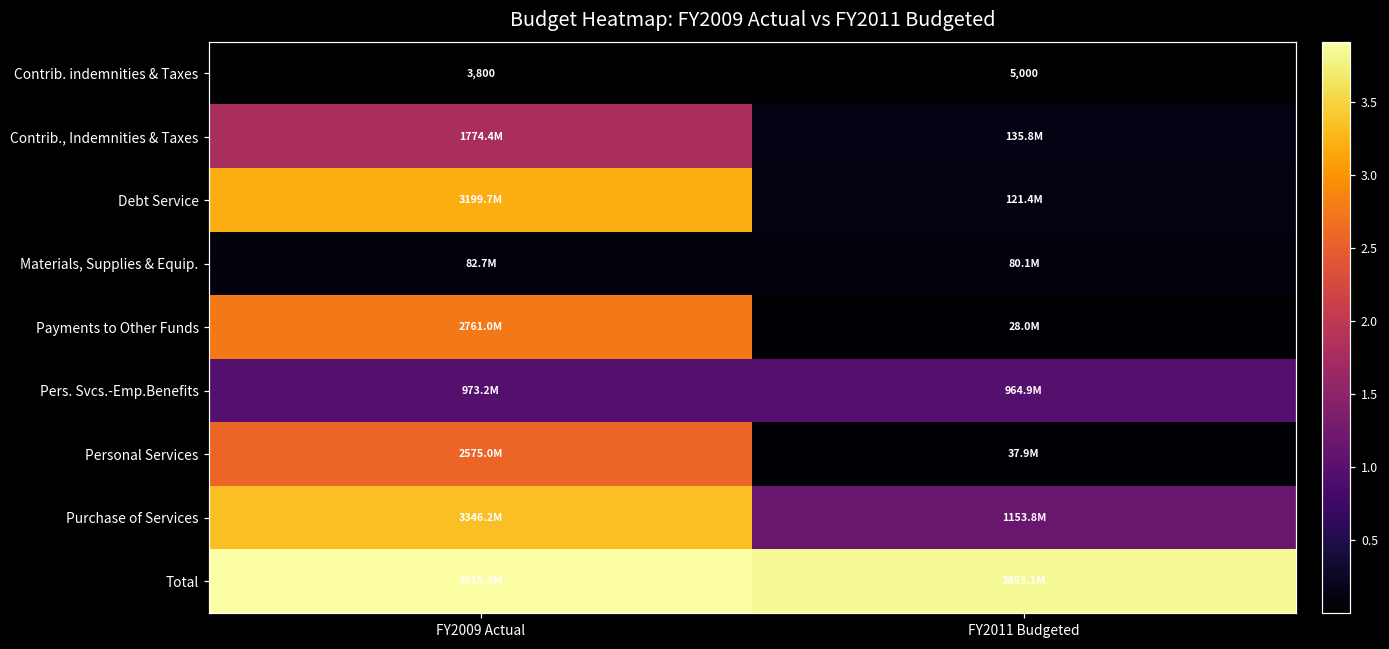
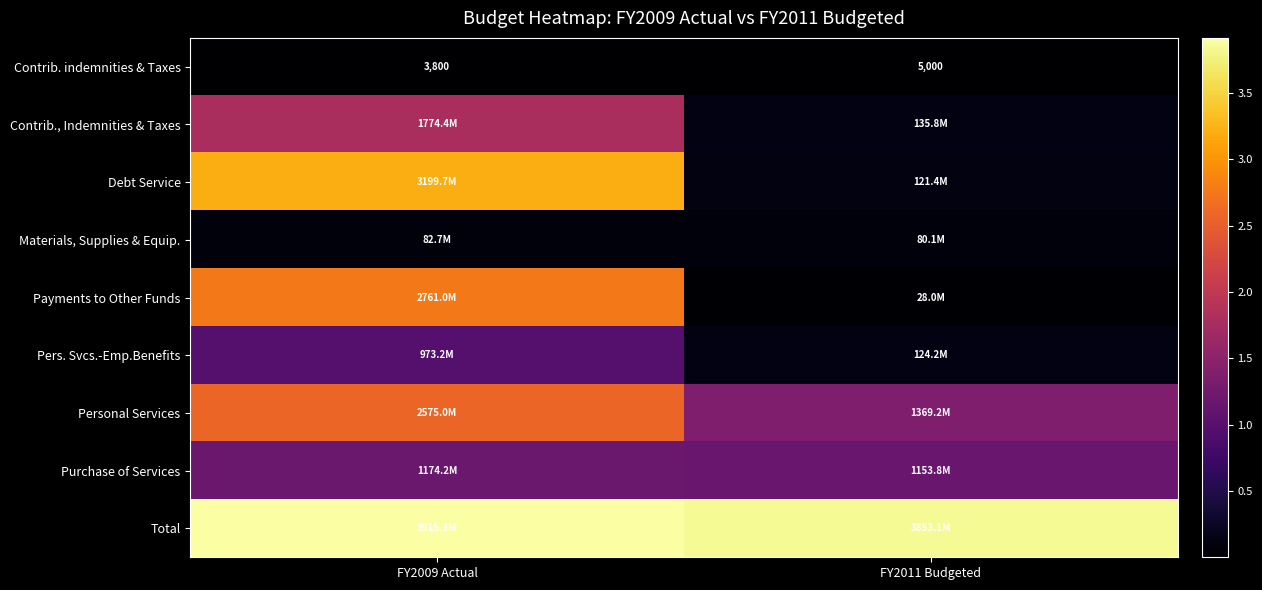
  {
    "Contrib. indemnities & Taxes": {
      "FY2009 Actual": "3,800",
      "FY2011 Budgeted": "5,000"
    },
    "Contrib., Indemnities & Taxes": {
      "FY2009 Actual": "1774.4M",
      "FY2011 Budgeted": "135.8M"
    },
    "Debt Service": {
      "FY2009 Actual": "3199.7M",
      "FY2011 Budgeted": "121.4M"
    },
    "Materials, Supplies & Equip.": {
      "FY2009 Actual": "82.7M",
      "FY2011 Budgeted": "80.1M"
    },
    "Payments to Other Funds": {
      "FY2009 Actual": "2761.0M",
      "FY2011 Budgeted": "28.0M"
    },
    "Pers. Svcs.-Emp.Benefits": {
      "FY2009 Actual": "973.2M",
-     "FY2011 Budgeted": "964.9M"
+     "FY2011 Budgeted": "124.2M"
    },
    "Personal Services": {
      "FY2009 Actual": "2575.0M",
-     "FY2011 Budgeted": "37.9M"
+     "FY2011 Budgeted": "1369.2M"
    },
    "Purchase of Services": {
-     "FY2009 Actual": "3346.2M",
+     "FY2009 Actual": "1174.2M",
      "FY2011 Budgeted": "1153.8M"
    },
    "Total": {
      "FY2009 Actual": "3915.3M",
      "FY2011 Budgeted": "3853.1M"
    }
  }
